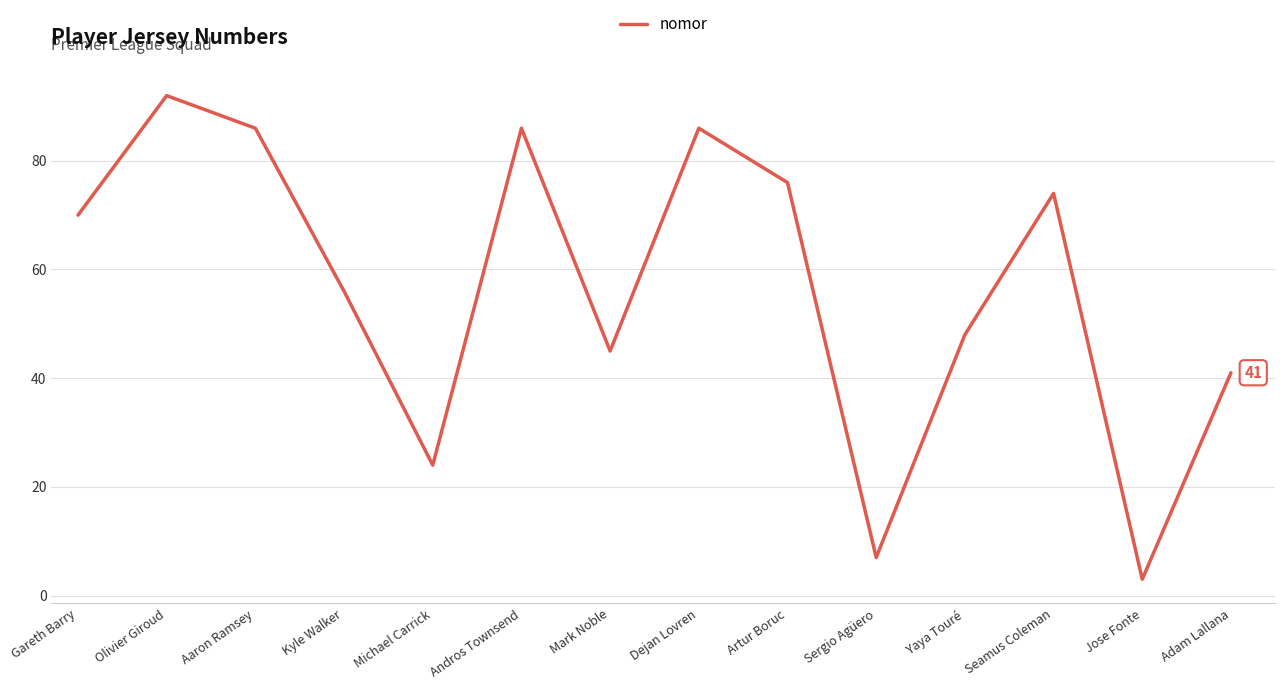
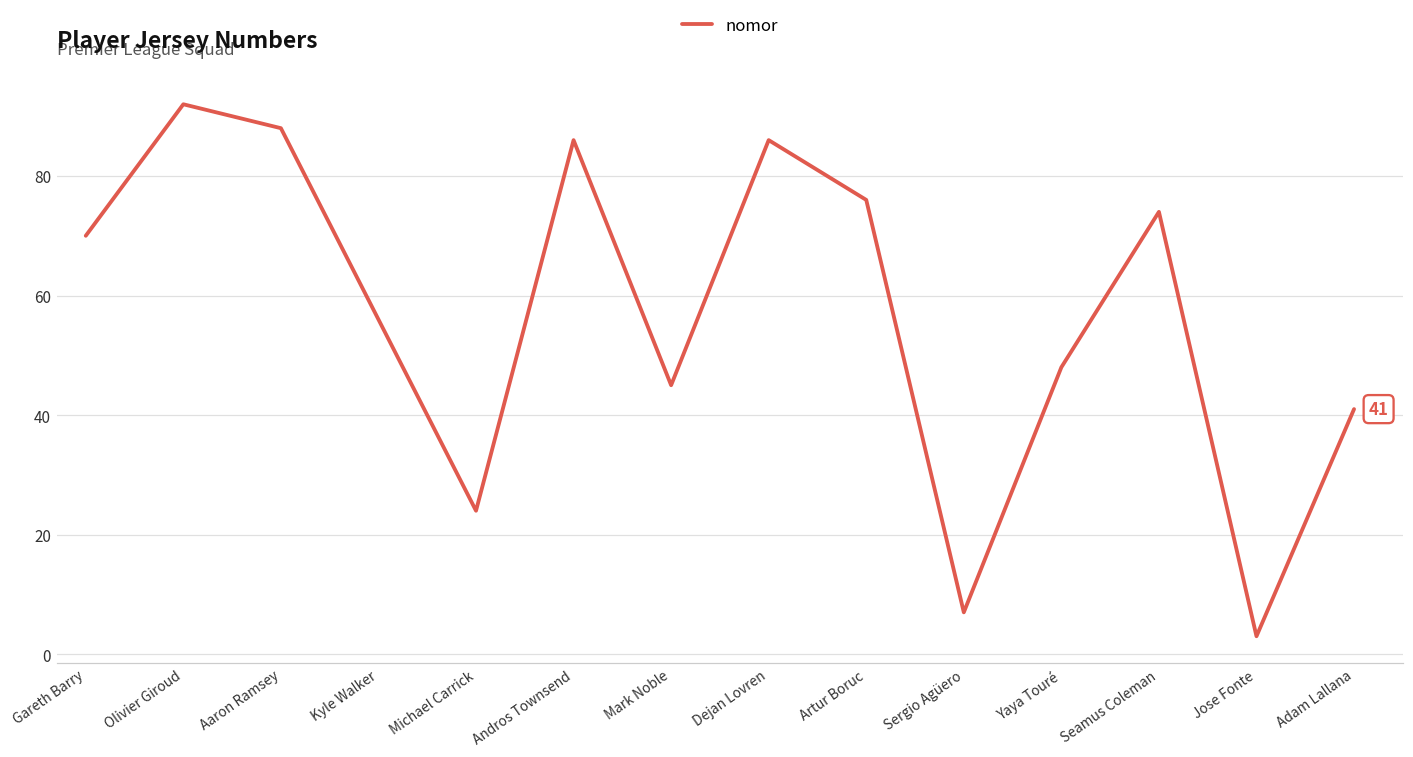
  {
    "Gareth Barry": 70,
    "Olivier Giroud": 92,
-   "Aaron Ramsey": 86,
+   "Aaron Ramsey": 88,
    "Kyle Walker": 56,
    "Michael Carrick": 24,
    "Andros Townsend": 86,
    "Mark Noble": 45,
    "Dejan Lovren": 86,
    "Artur Boruc": 76,
    "Sergio Agüero": 7,
    "Yaya Touré": 48,
    "Seamus Coleman": 74,
    "Jose Fonte": 3
  }
